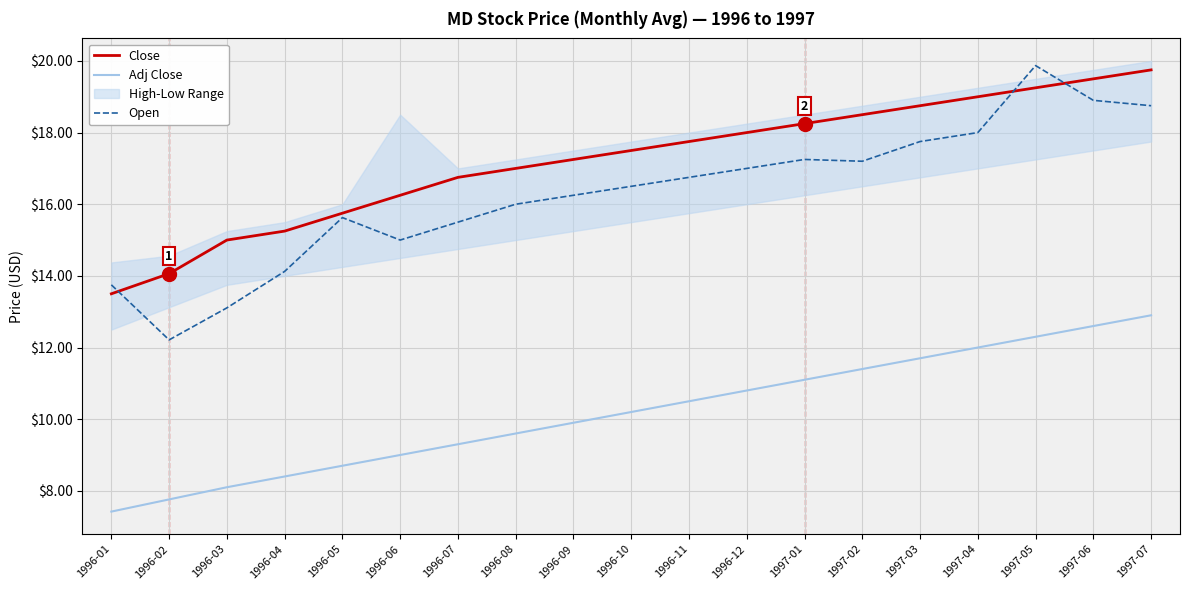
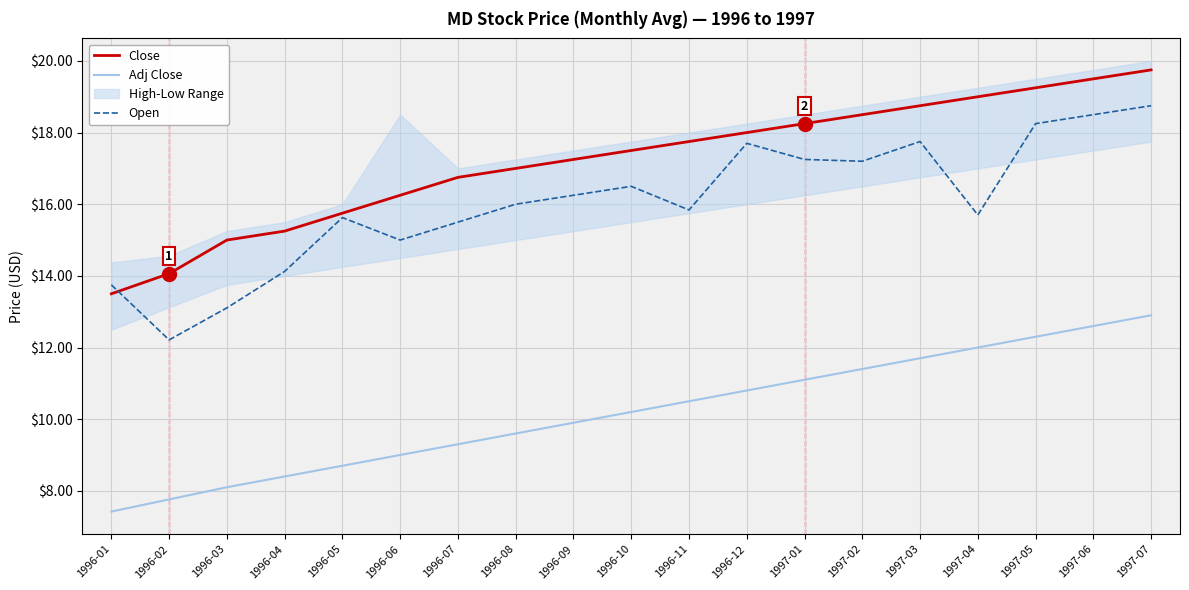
  {
    "Open": {
      "1996-01": "$13.8",
      "1996-02": "$12.2",
      "1996-03": "$13.1",
      "1996-04": "$14.1",
      "1996-05": "$15.6",
      "1996-06": "$15.0",
      "1996-07": "$15.5",
      "1996-08": "$16.0",
      "1996-09": "$16.3",
      "1996-10": "$16.5",
-     "1996-11": "$16.8",
-     "1996-12": "$17.0",
+     "1996-11": "$15.8",
+     "1996-12": "$17.7",
      "1997-01": "$17.3",
      "1997-02": "$17.2",
      "1997-03": "$17.8",
-     "1997-04": "$18.0",
-     "1997-05": "$19.9",
-     "1997-06": "$18.9",
+     "1997-04": "$15.7",
+     "1997-05": "$18.3",
+     "1997-06": "$18.5",
      "1997-07": "$18.8"
    }
  }
